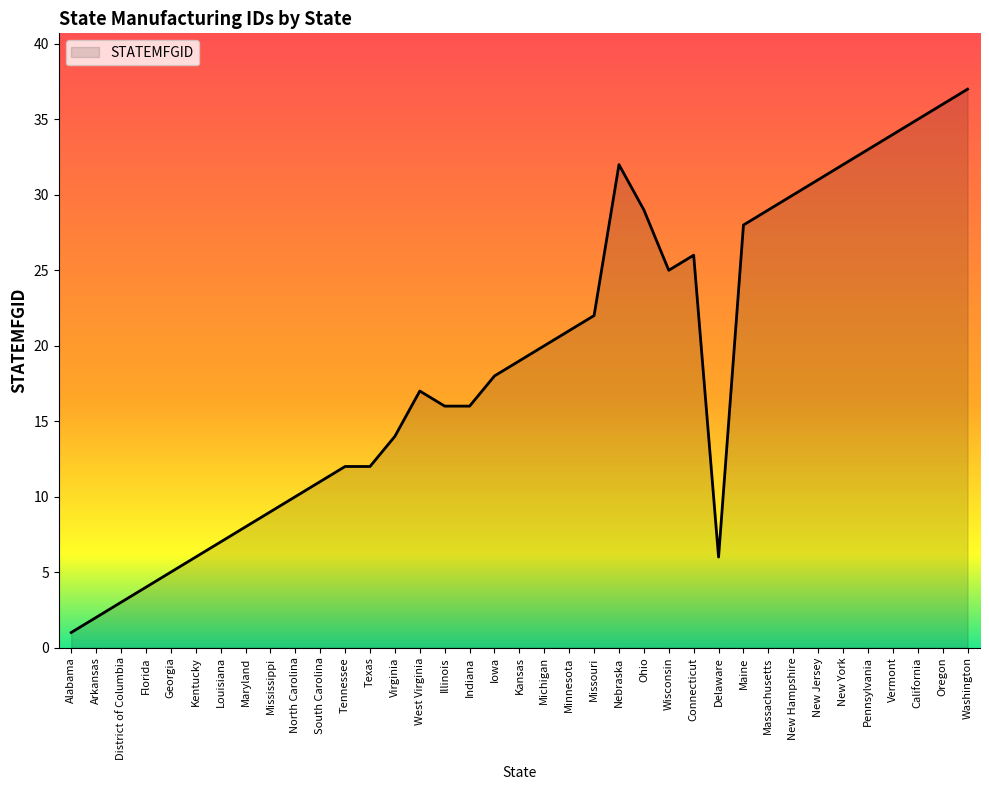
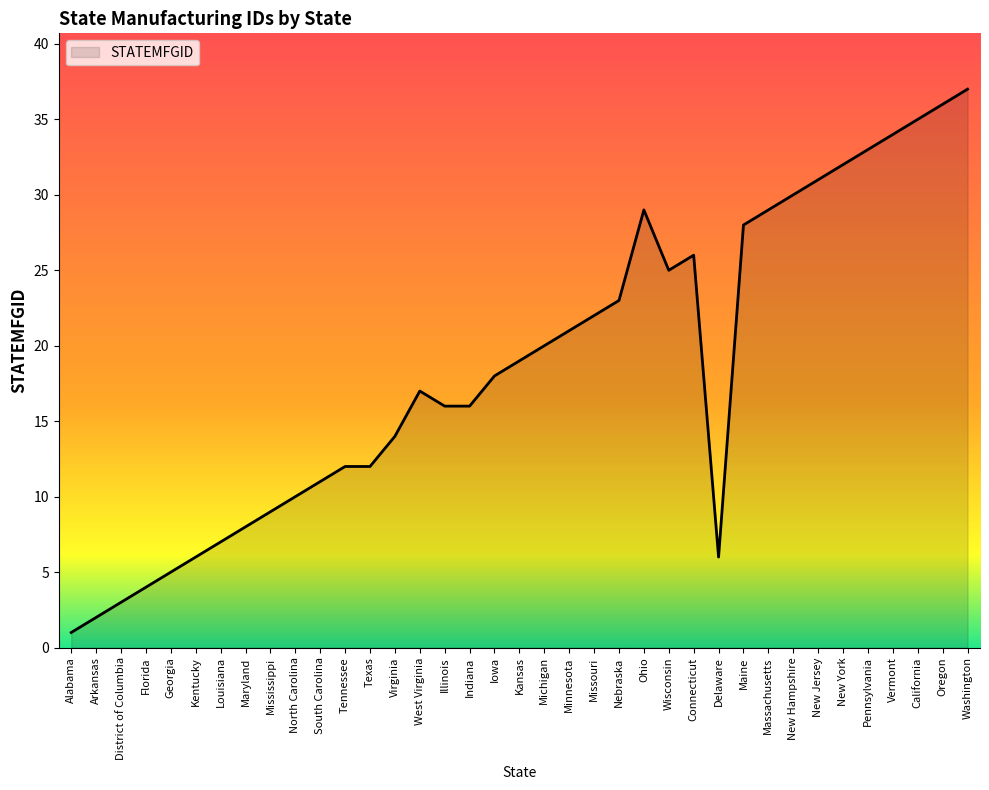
  {
    "Alabama": 1,
    "Arkansas": 2,
    "District of Columbia": 3,
    "Florida": 4,
    "Georgia": 5,
    "Kentucky": 6,
    "Louisiana": 7,
    "Maryland": 8,
    "Mississippi": 9,
    "North Carolina": 10,
    "South Carolina": 11,
    "Tennessee": 12,
    "Texas": 12,
    "Virginia": 14,
    "West Virginia": 17,
    "Illinois": 16,
    "Indiana": 16,
    "Iowa": 18,
    "Kansas": 19,
    "Michigan": 20,
    "Minnesota": 21,
    "Missouri": 22,
-   "Nebraska": 32,
+   "Nebraska": 23,
    "Ohio": 29,
    "Wisconsin": 25,
    "Connecticut": 26,
    "Delaware": 6,
    "Maine": 28,
    "Massachusetts": 29,
    "New Hampshire": 30,
    "New Jersey": 31,
    "New York": 32,
    "Pennsylvania": 33,
    "Vermont": 34,
    "California": 35,
    "Oregon": 36,
    "Washington": 37
  }
